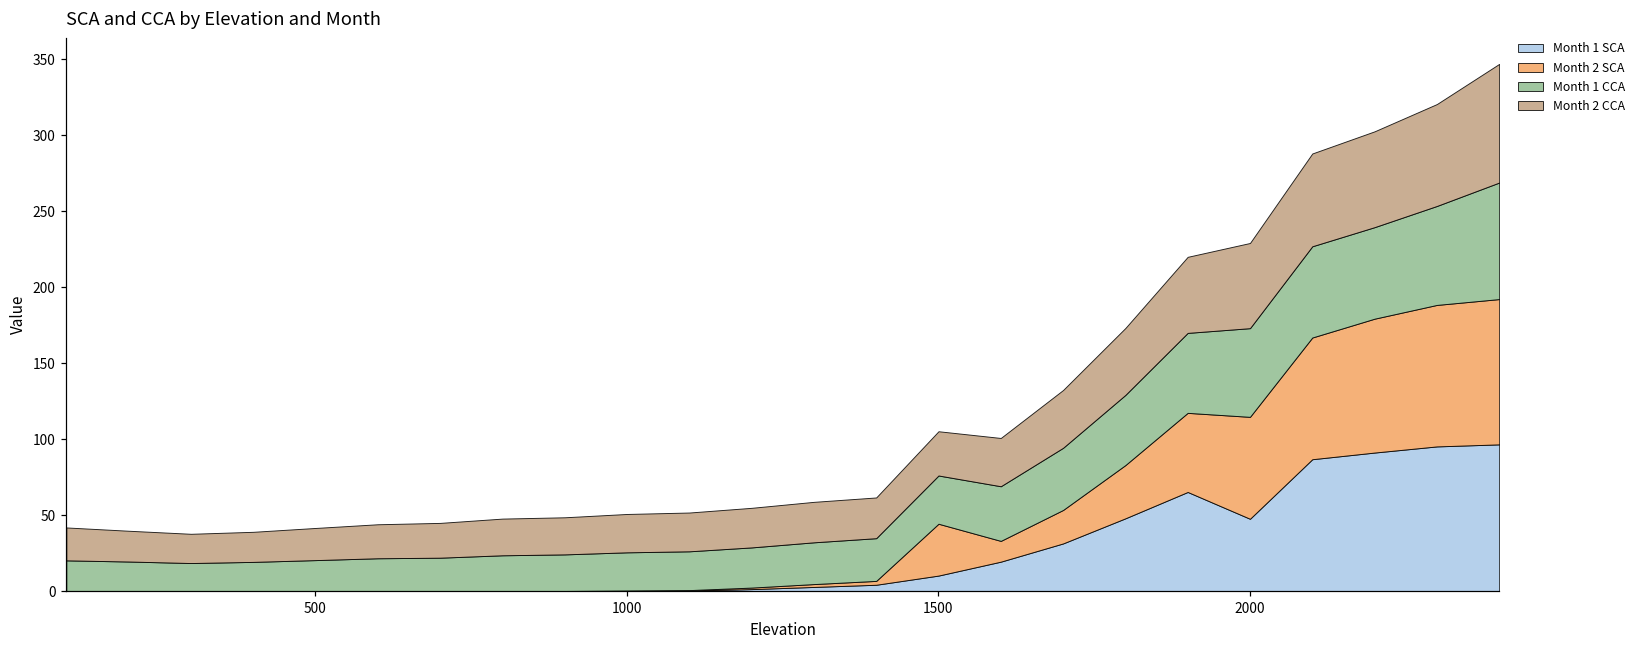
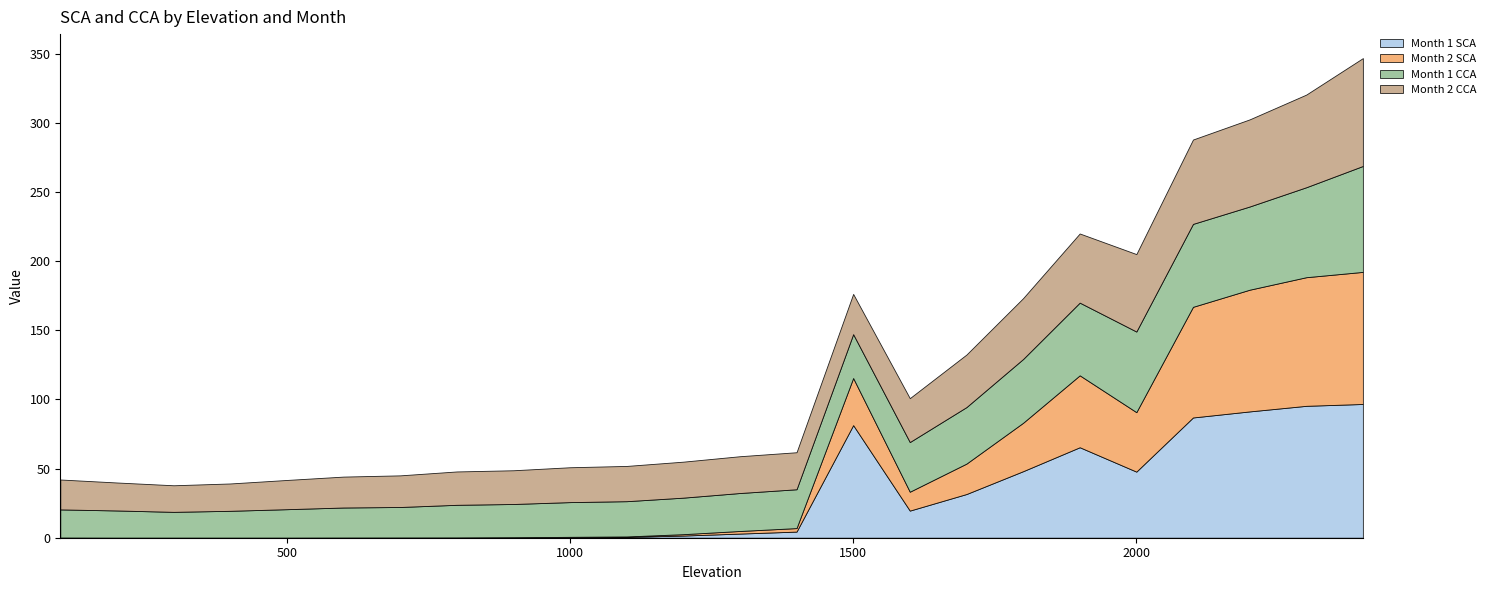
  {
    "Month 1 SCA": {
-     "1500": 10,
+     "1500": 81,
      "2000": 48
    },
    "Month 2 SCA": {
      "1500": 34,
-     "2000": 67
+     "2000": 43
    }
  }
